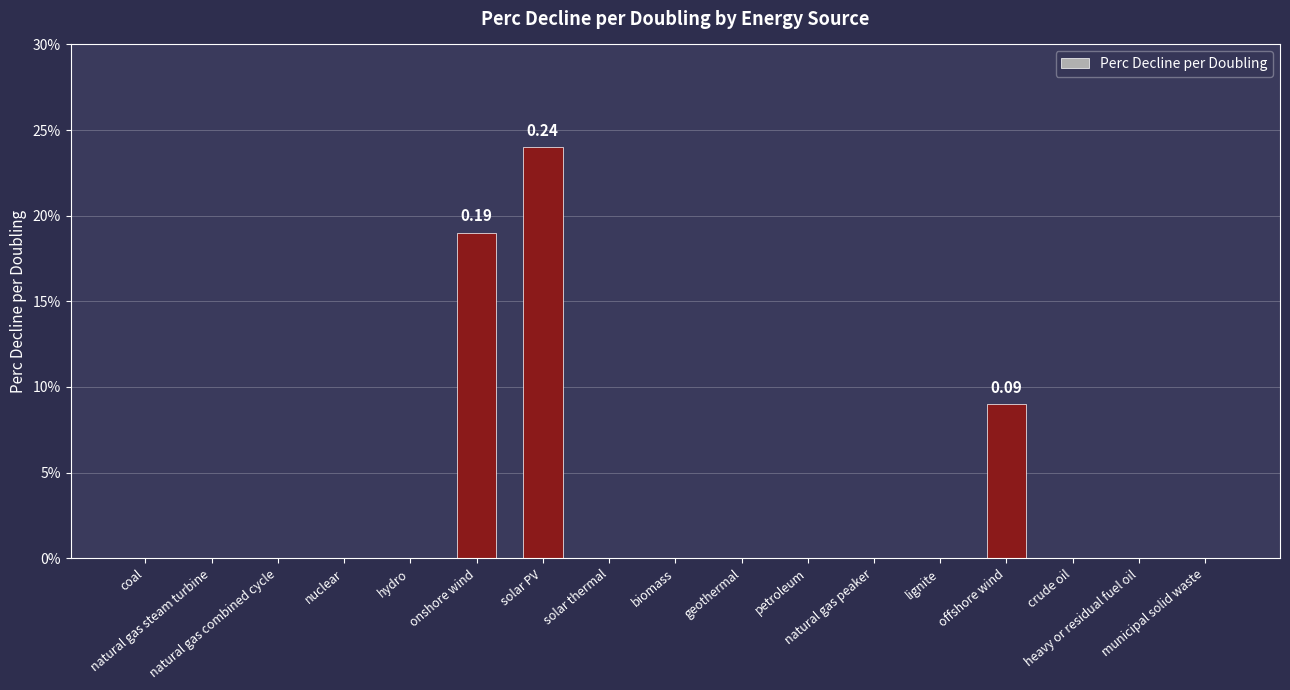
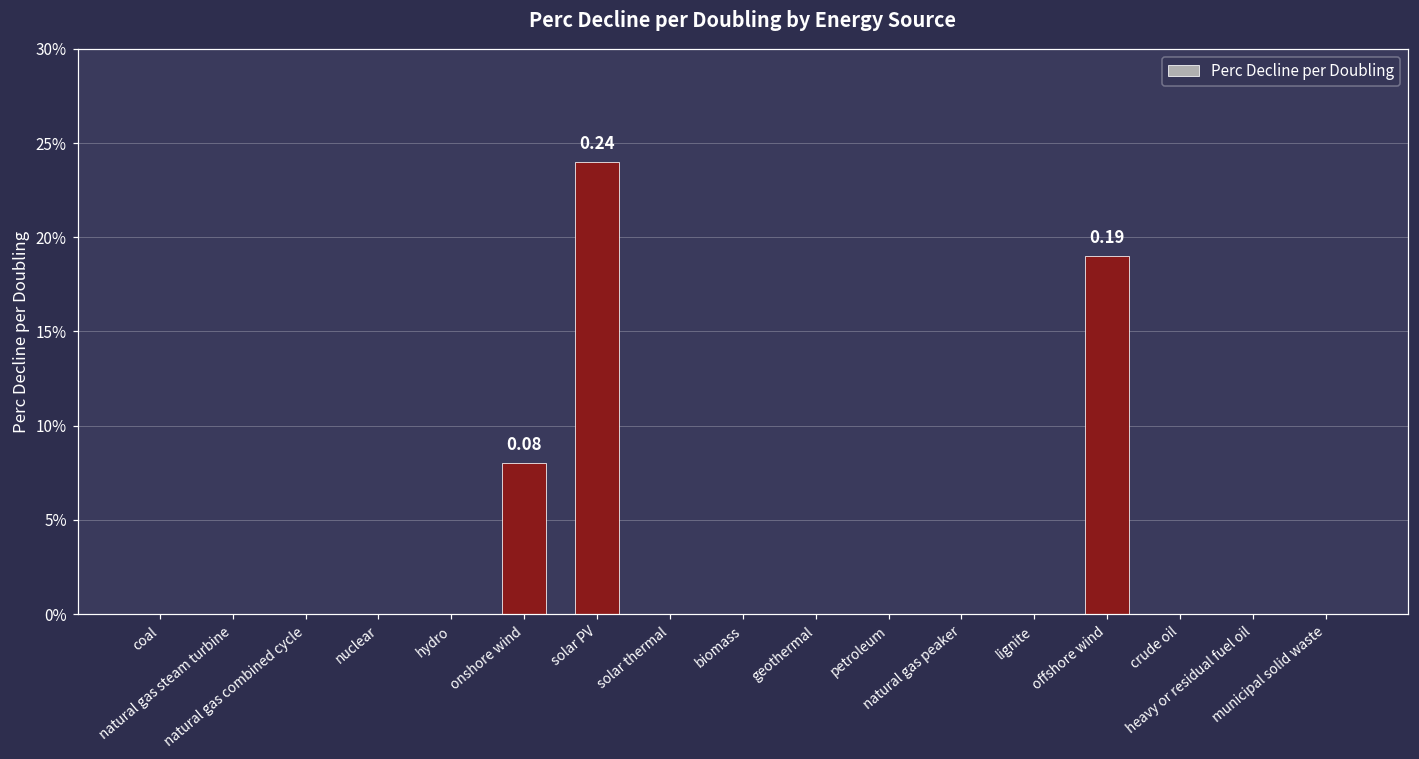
  {
-   "onshore wind": 0.19,
+   "onshore wind": 0.08,
    "solar PV": 0.24,
-   "offshore wind": 0.09
+   "offshore wind": 0.19
  }
